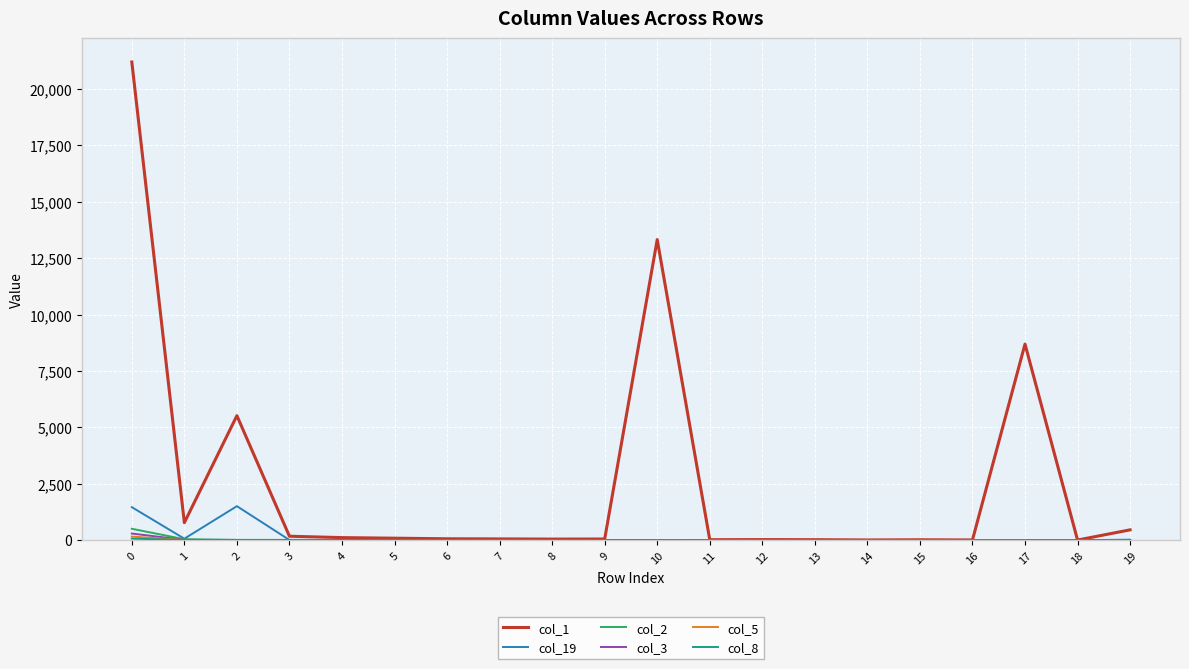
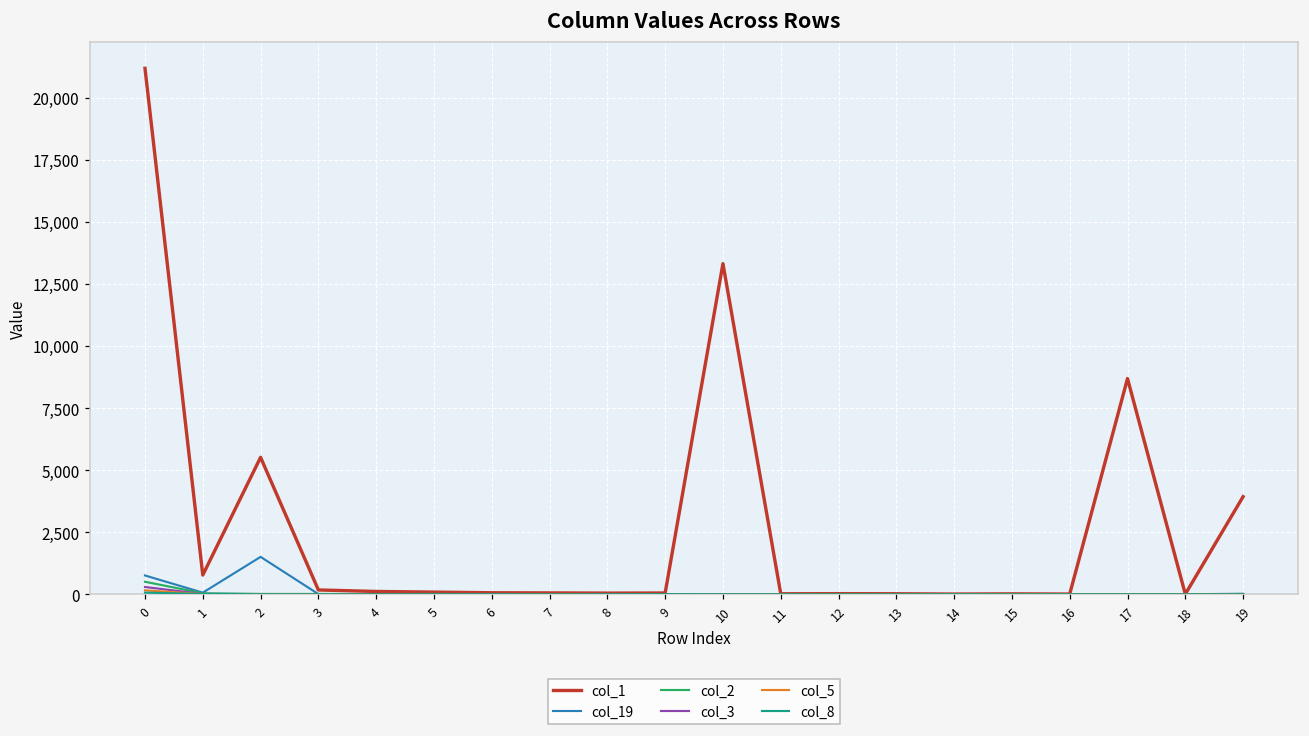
  {
    "col_1": {
      "0": "21,200",
      "1": "800",
      "2": "5,500",
      "3": "200",
      "10": "13,300",
      "17": "8,700",
-     "19": "500"
+     "19": "3,900"
    },
    "col_19": {
-     "0": "1,500",
+     "0": "800",
      "2": "1,500"
    },
    "col_3": {
      "0": "300"
    }
  }
